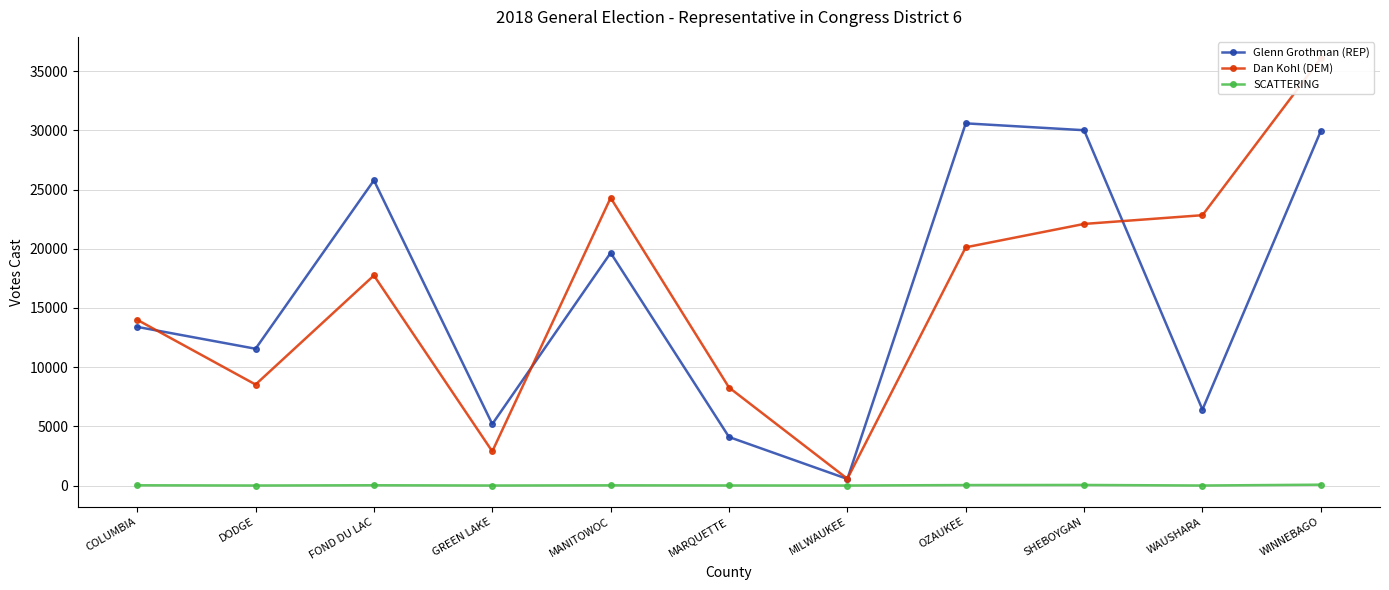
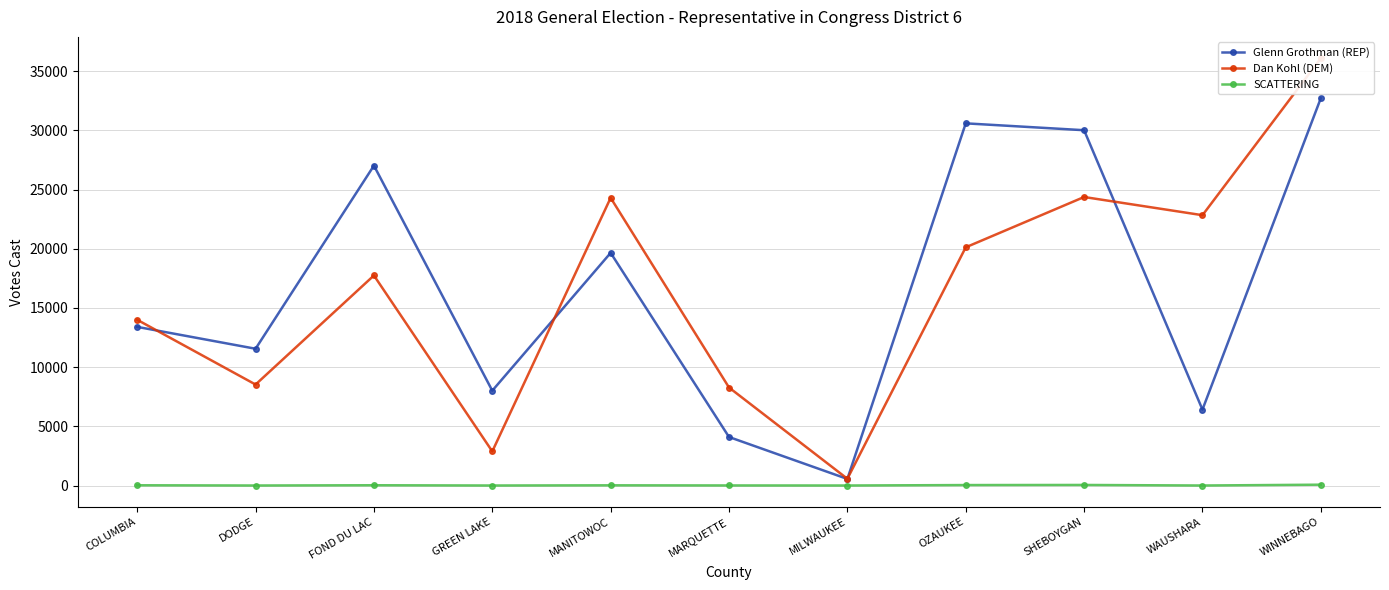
  {
    "Glenn Grothman (REP)": {
      "COLUMBIA": 13400,
      "DODGE": 11600,
-     "FOND DU LAC": 25800,
-     "GREEN LAKE": 5200,
+     "FOND DU LAC": 27000,
+     "GREEN LAKE": 8000,
      "MANITOWOC": 19700,
      "MARQUETTE": 4100,
      "OZAUKEE": 30600,
      "SHEBOYGAN": 30000,
      "WAUSHARA": 6400,
-     "WINNEBAGO": 30000
+     "WINNEBAGO": 32700
    },
    "Dan Kohl (DEM)": {
      "COLUMBIA": 14000,
      "DODGE": 8500,
      "FOND DU LAC": 17700,
      "GREEN LAKE": 2900,
      "MANITOWOC": 24300,
      "MARQUETTE": 8300,
      "OZAUKEE": 20100,
-     "SHEBOYGAN": 22100,
+     "SHEBOYGAN": 24400,
      "WAUSHARA": 22800
    },
    "SCATTERING": {
      "COLUMBIA": 0,
      "DODGE": 0,
      "FOND DU LAC": 0,
      "GREEN LAKE": 0,
      "MANITOWOC": 0,
      "MARQUETTE": 0,
      "MILWAUKEE": 0,
      "OZAUKEE": 0,
      "SHEBOYGAN": 0,
      "WAUSHARA": 0,
      "WINNEBAGO": 100
    }
  }
